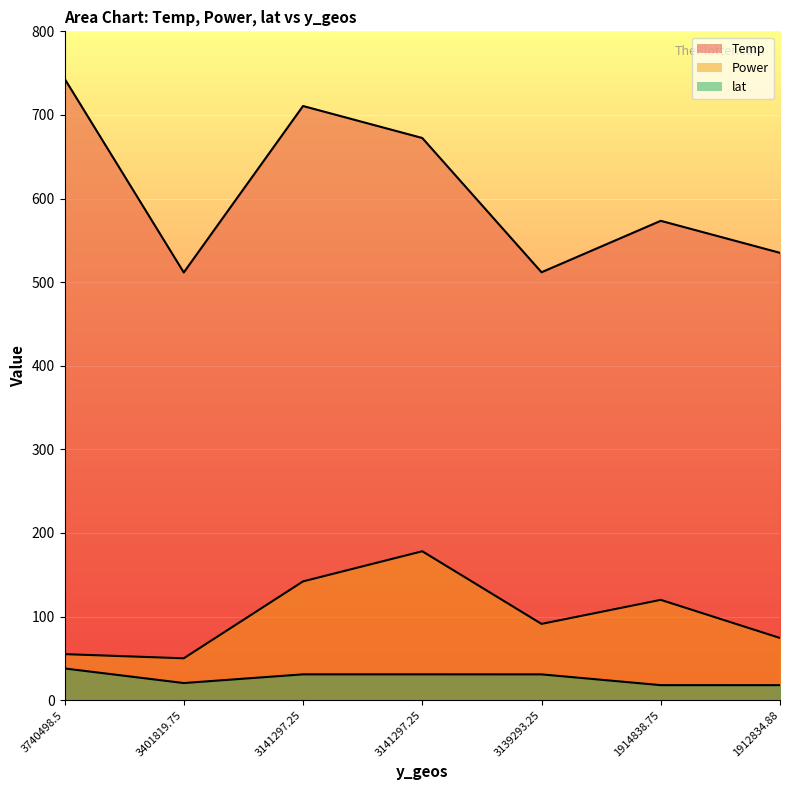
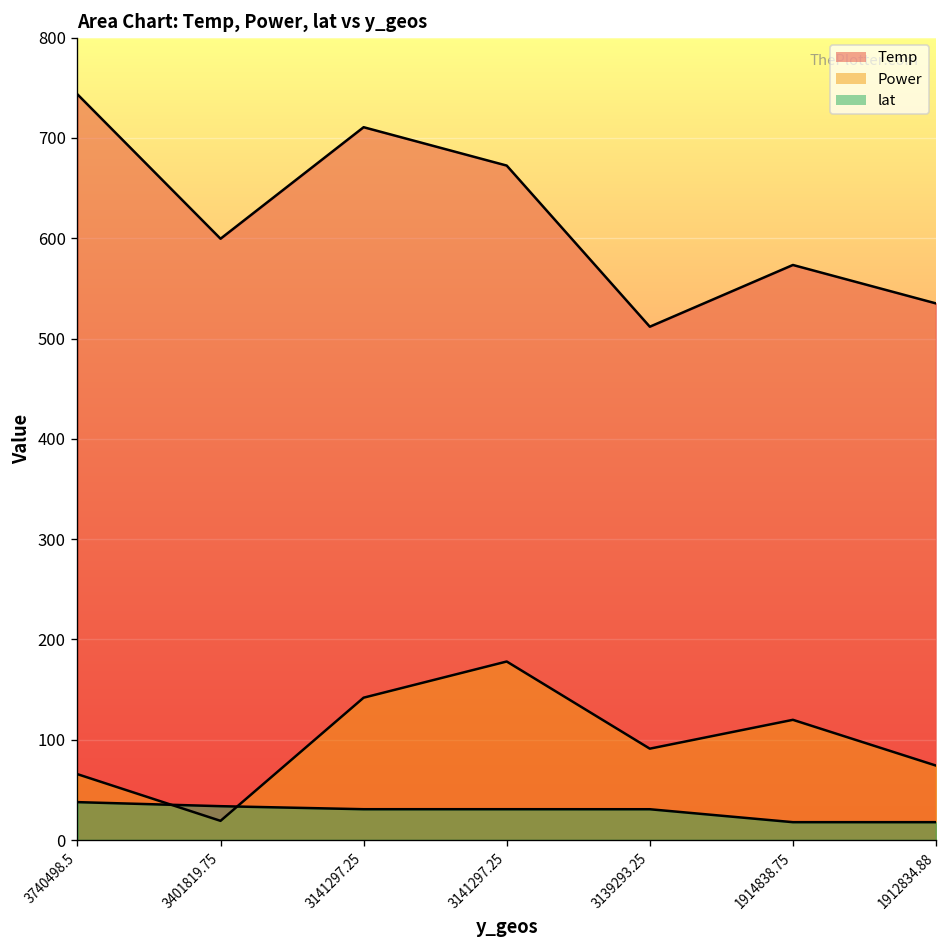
  {
    "Temp": {
      "3740498.5": 740,
-     "3401819.75": 510,
+     "3401819.75": 600,
      "3139293.25": 510,
      "1914838.75": 570,
      "1912834.88": 540
    },
    "Power": {
-     "3740498.5": 50,
-     "3401819.75": 50,
+     "3740498.5": 70,
+     "3401819.75": 20,
      "3139293.25": 90,
      "1914838.75": 120,
      "1912834.88": 70
    },
    "lat": {
      "3740498.5": 40,
-     "3401819.75": 20,
+     "3401819.75": 30,
      "3139293.25": 30,
      "1914838.75": 20,
      "1912834.88": 20
    }
  }
